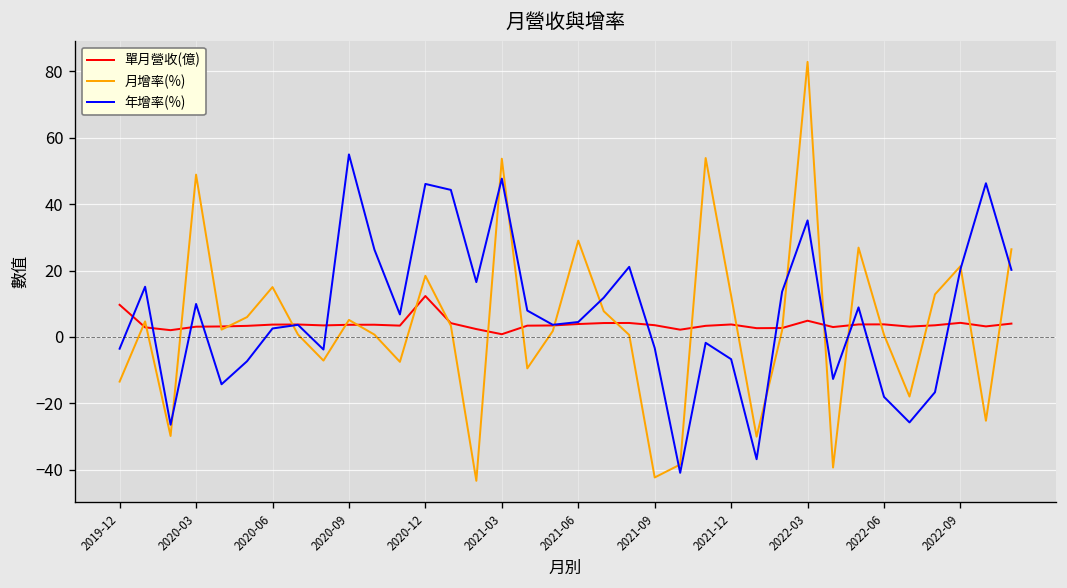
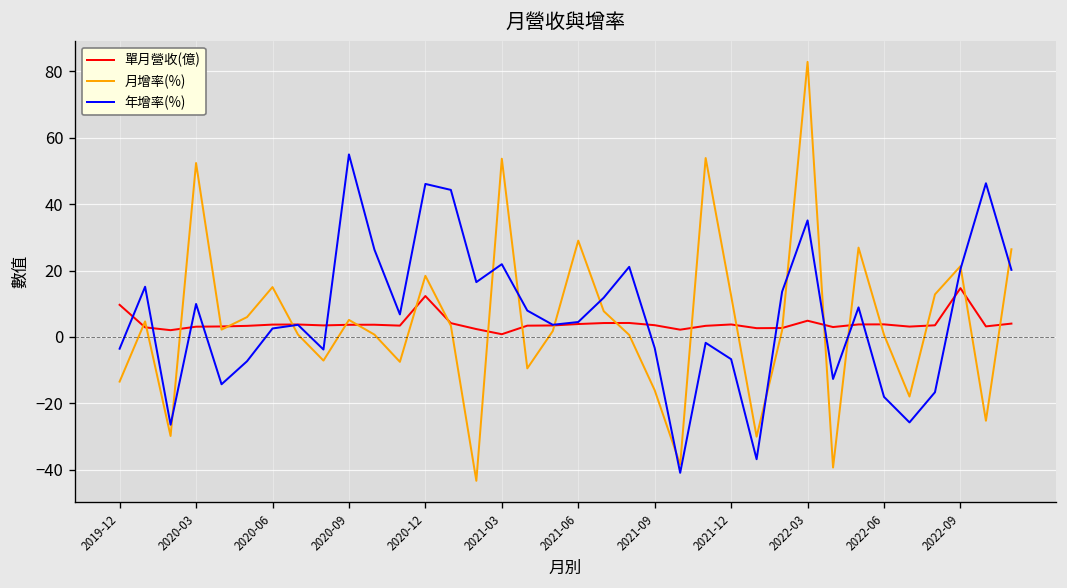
  {
    "單月營收(億)": {
      "2019-12": 10,
      "2020-03": 3,
      "2020-06": 4,
      "2020-09": 4,
      "2020-12": 12,
      "2021-03": 1,
      "2021-09": 4,
      "2021-12": 4,
      "2022-03": 5,
      "2022-06": 4,
-     "2022-09": 4
+     "2022-09": 15
    },
    "月增率(%)": {
      "2019-12": -14,
-     "2020-03": 49,
+     "2020-03": 52,
      "2020-06": 15,
      "2020-09": 5,
      "2020-12": 18,
      "2021-03": 54,
      "2021-06": 29,
-     "2021-09": -42,
+     "2021-09": -16,
      "2021-12": 12,
      "2022-03": 83,
      "2022-06": 1
    },
    "年增率(%)": {
      "2019-12": -4,
      "2020-03": 10,
      "2020-06": 3,
      "2020-09": 55,
      "2020-12": 46,
-     "2021-03": 48,
+     "2021-03": 22,
      "2021-09": -3,
      "2021-12": -7,
      "2022-03": 35,
      "2022-06": -18
    }
  }
